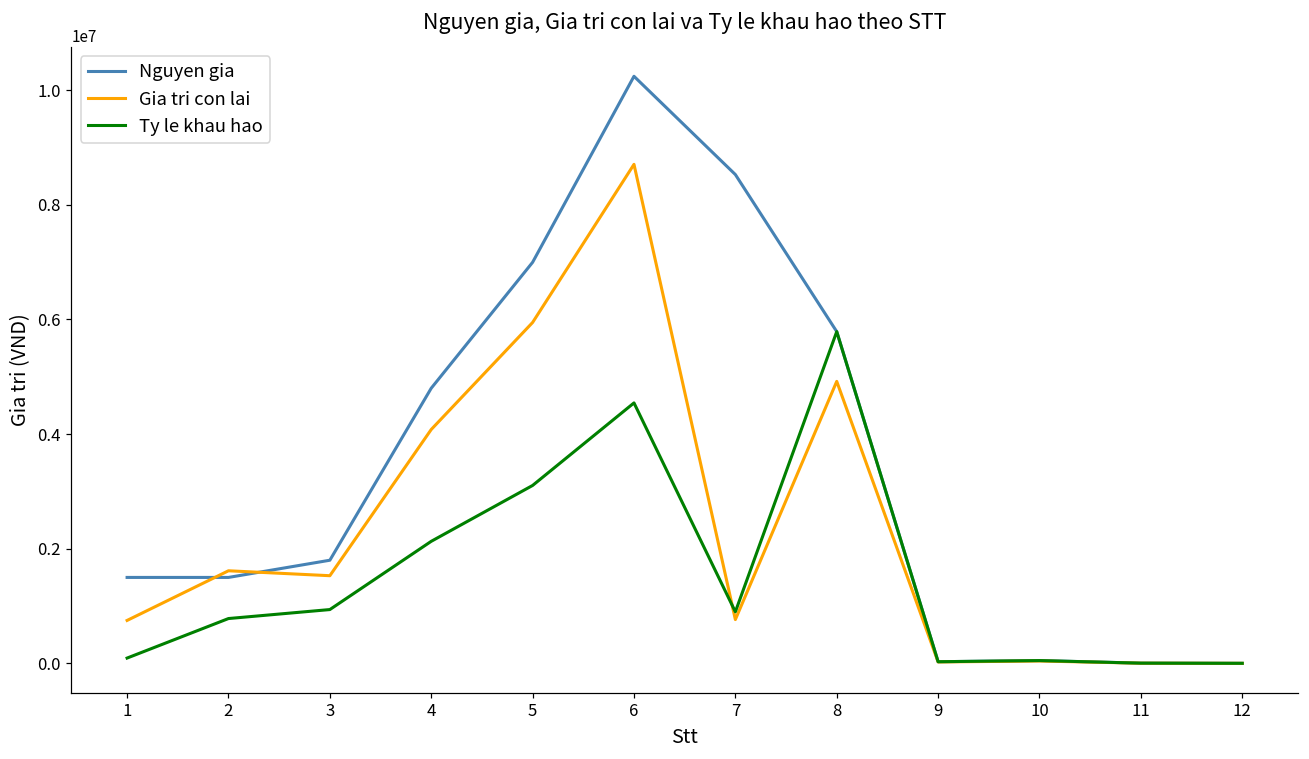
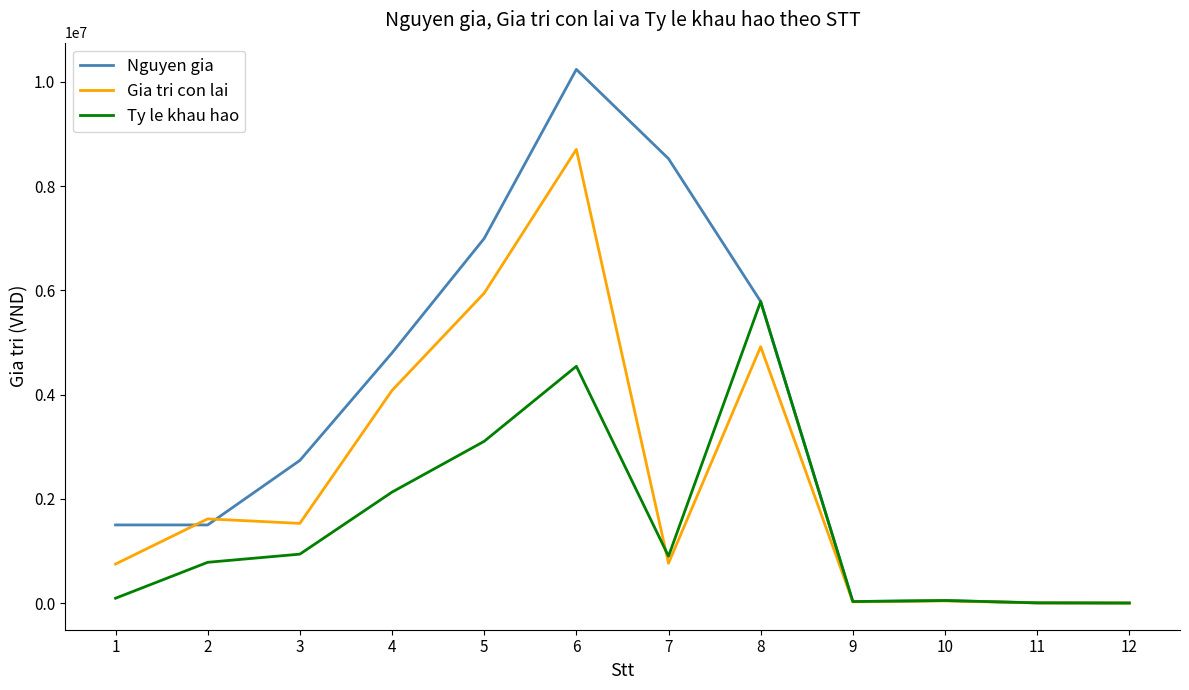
  {
    "Nguyen gia": {
      "1": 1500000,
      "2": 1500000,
-     "3": 1800000,
+     "3": 2700000,
      "4": 4800000,
      "5": 7000000,
      "6": 10200000,
      "7": 8500000
    },
    "Gia tri con lai": {
      "1": 800000,
      "2": 1600000,
      "3": 1500000,
      "4": 4100000,
      "5": 5900000,
      "6": 8700000,
      "7": 800000,
      "8": 4900000
    },
    "Ty le khau hao": {
      "1": 100000,
      "2": 800000,
      "3": 900000,
      "4": 2100000,
      "5": 3100000,
      "6": 4500000,
      "7": 900000
    }
  }
